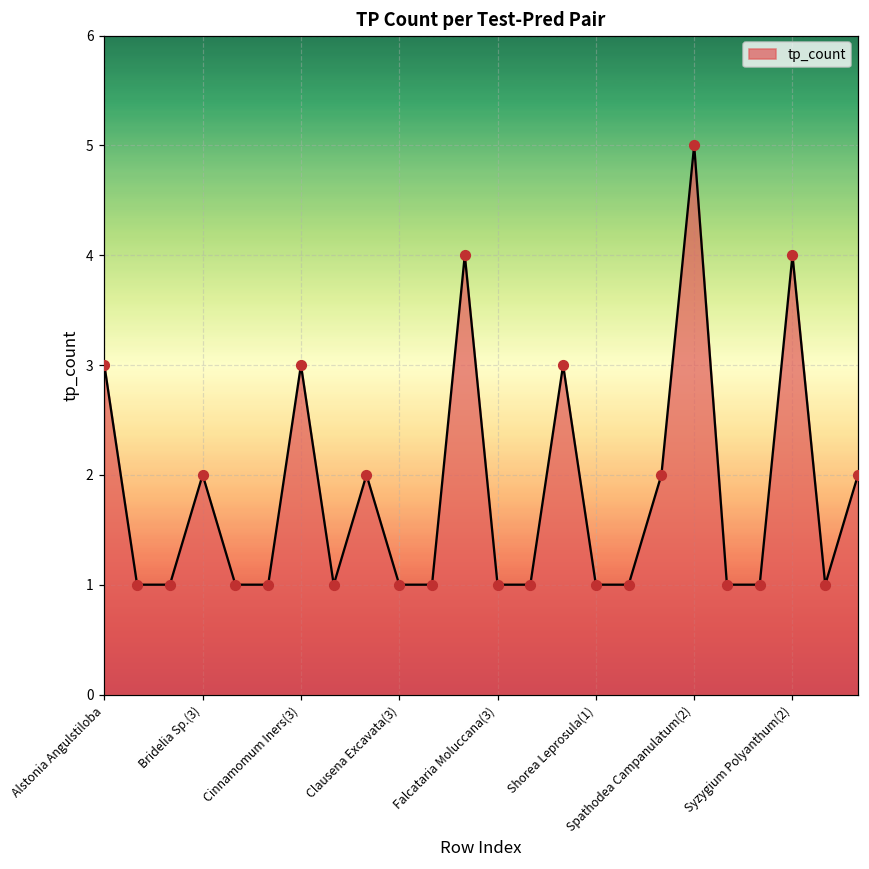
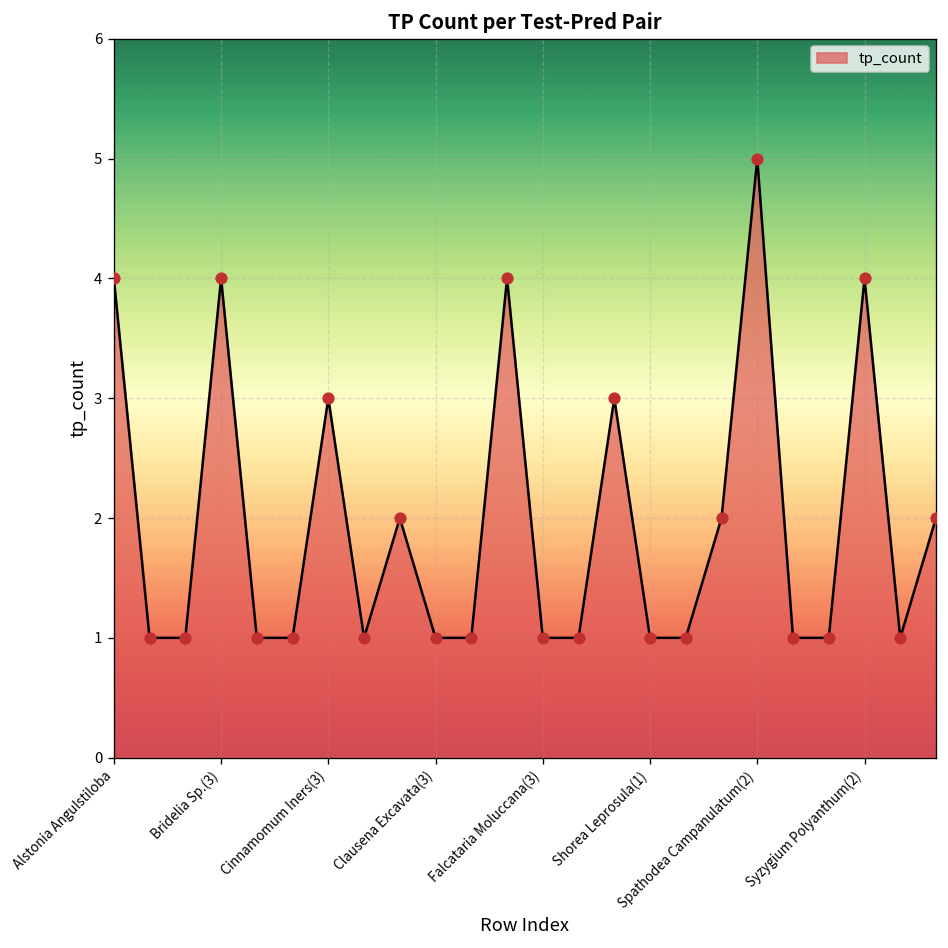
  {
-   "Alstonia Angulstiloba": 3,
-   "Bridelia Sp.(3)": 2,
+   "Alstonia Angulstiloba": 4,
+   "Bridelia Sp.(3)": 4,
    "Cinnamomum Iners(3)": 3,
    "Clausena Excavata(3)": 1,
    "Falcataria Moluccana(3)": 1,
    "Shorea Leprosula(1)": 1,
    "Spathodea Campanulatum(2)": 5,
    "Syzygium Polyanthum(2)": 4
  }
